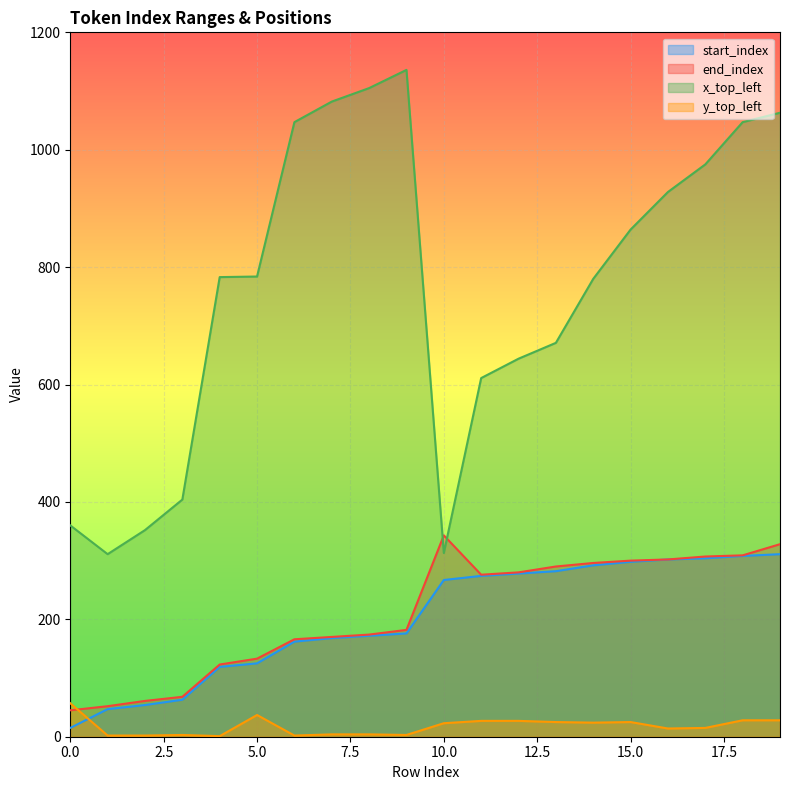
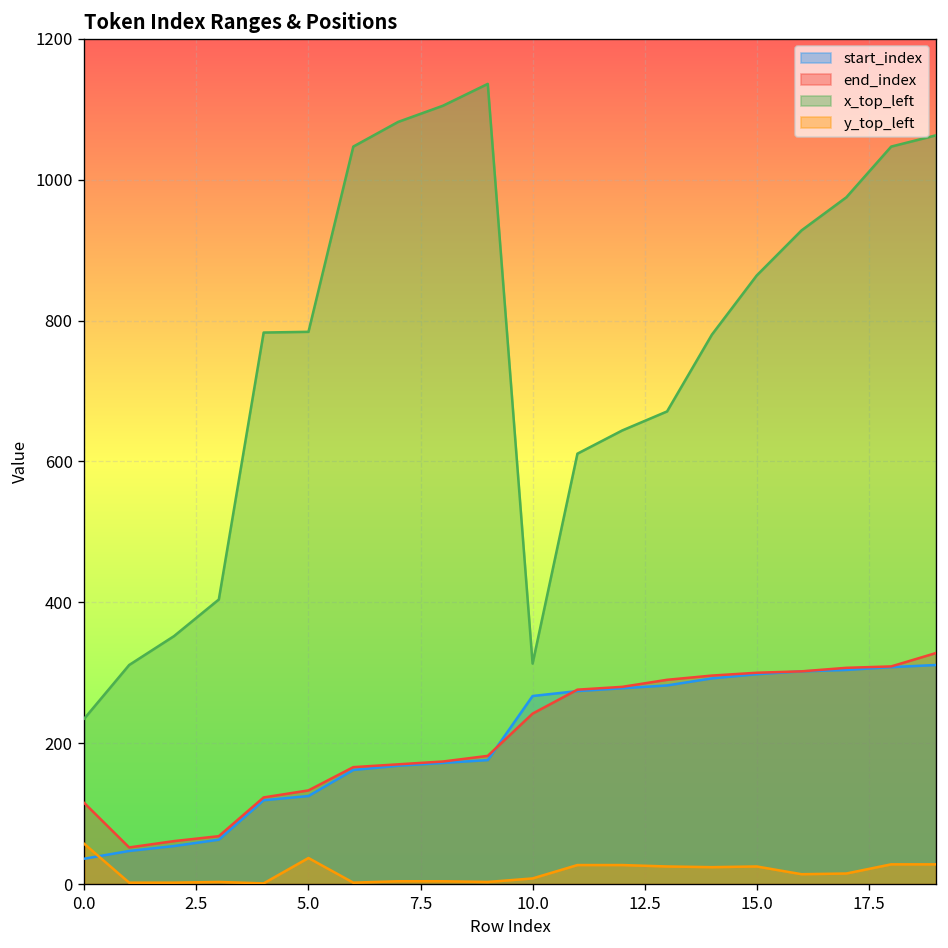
  {
    "start_index": {
-     "0.0": 20,
+     "0.0": 40,
      "5.0": 130,
      "10.0": 270
    },
    "end_index": {
-     "0.0": 50,
+     "0.0": 120,
      "5.0": 130,
-     "10.0": 340
+     "10.0": 240
    },
    "x_top_left": {
-     "0.0": 360,
+     "0.0": 240,
      "5.0": 780,
      "10.0": 310,
      "15.0": 860
    },
    "y_top_left": {
      "0.0": 60,
      "5.0": 40,
-     "10.0": 20,
+     "10.0": 10,
      "15.0": 30
    }
  }
